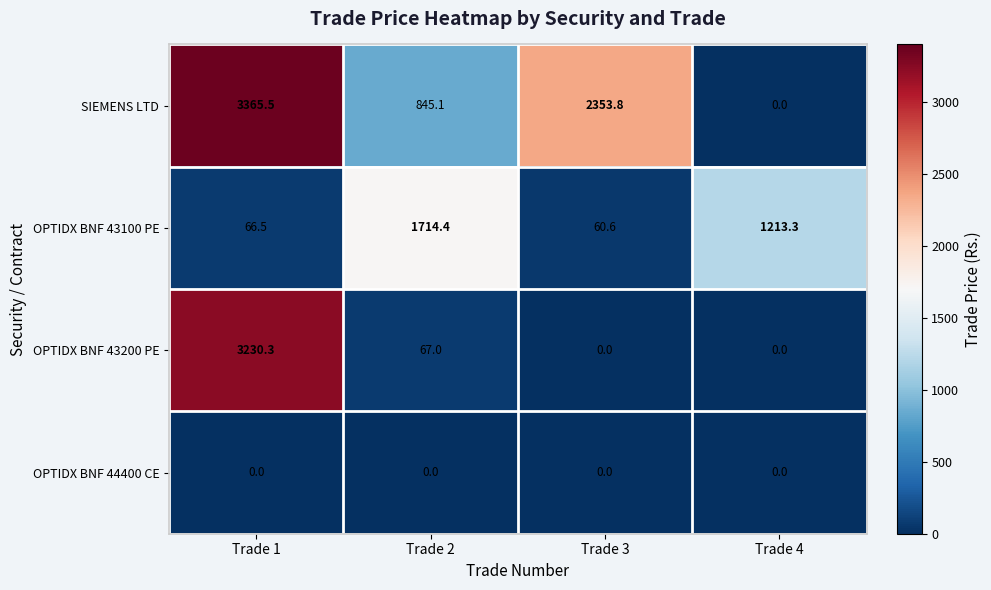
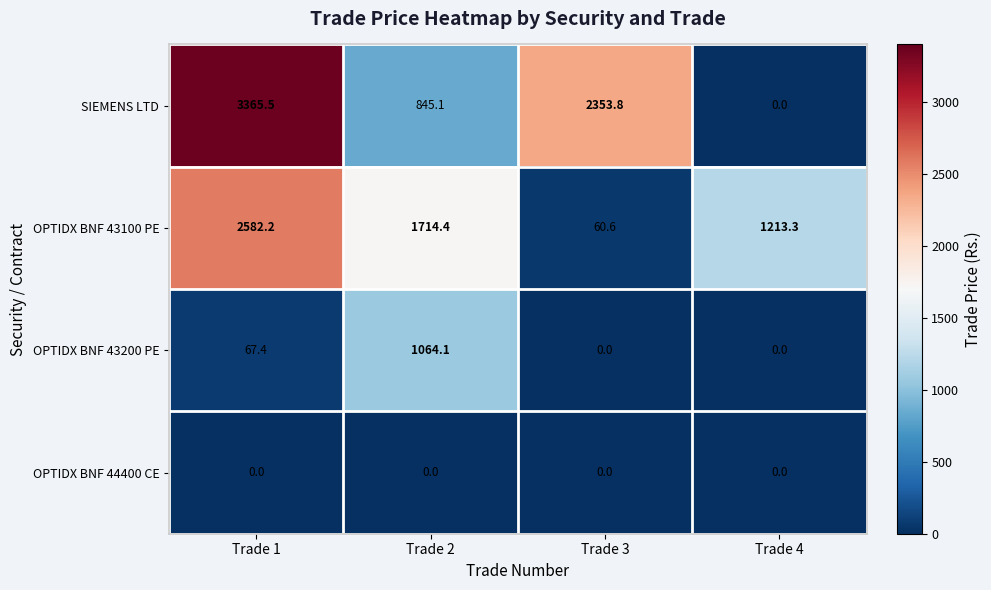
  {
    "SIEMENS LTD": {
      "Trade 1": 3365.5,
      "Trade 2": 845.1,
      "Trade 3": 2353.8,
      "Trade 4": 0.0
    },
    "OPTIDX BNF 43100 PE": {
-     "Trade 1": 66.5,
+     "Trade 1": 2582.2,
      "Trade 2": 1714.4,
      "Trade 3": 60.6,
      "Trade 4": 1213.3
    },
    "OPTIDX BNF 43200 PE": {
-     "Trade 1": 3230.3,
-     "Trade 2": 67.0,
+     "Trade 1": 67.4,
+     "Trade 2": 1064.1,
      "Trade 3": 0.0,
      "Trade 4": 0.0
    },
    "OPTIDX BNF 44400 CE": {
      "Trade 1": 0.0,
      "Trade 2": 0.0,
      "Trade 3": 0.0,
      "Trade 4": 0.0
    }
  }
